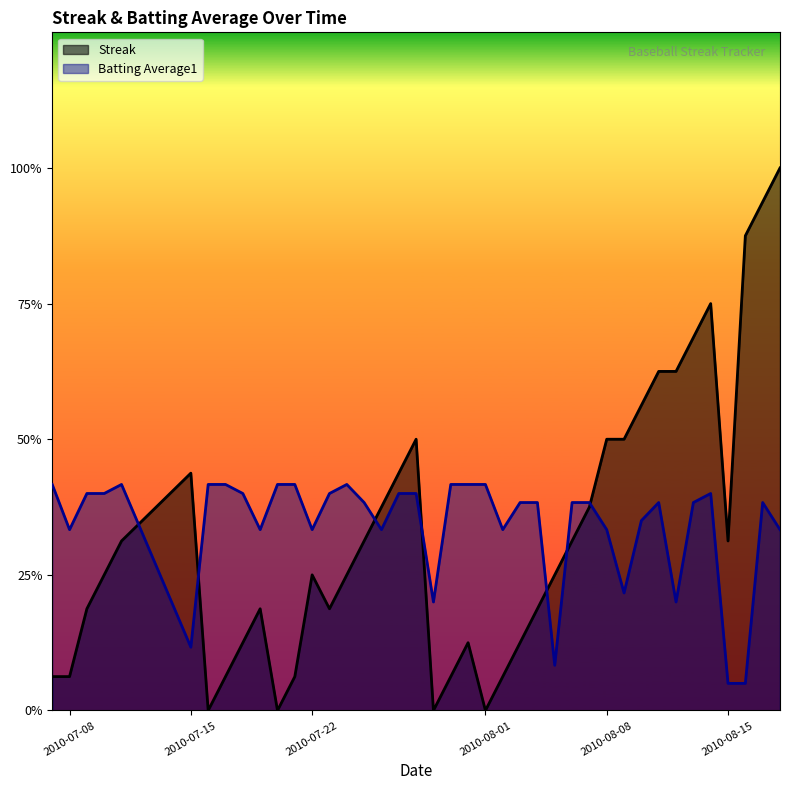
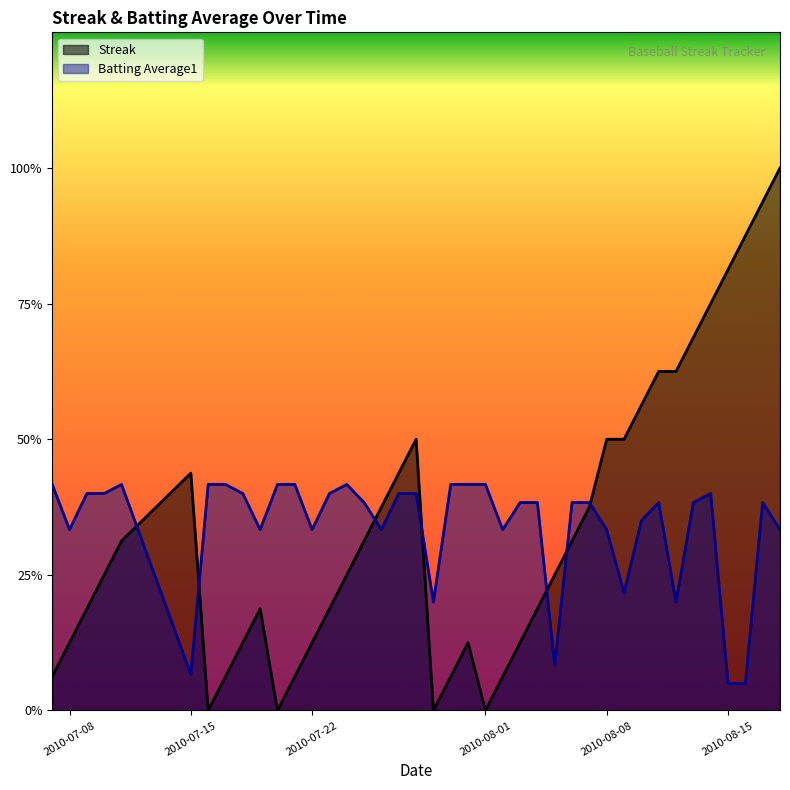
  {
    "Streak": {
-     "2010-07-08": "6%",
+     "2010-07-08": "13%",
      "2010-07-15": "44%",
-     "2010-07-22": "25%",
+     "2010-07-22": "13%",
      "2010-08-01": "0%",
      "2010-08-08": "50%",
-     "2010-08-15": "31%"
+     "2010-08-15": "81%"
    },
    "Batting Average1": {
      "2010-07-08": "33%",
-     "2010-07-15": "12%",
+     "2010-07-15": "7%",
      "2010-07-22": "33%",
      "2010-08-01": "42%",
      "2010-08-08": "33%",
      "2010-08-15": "5%"
    }
  }
